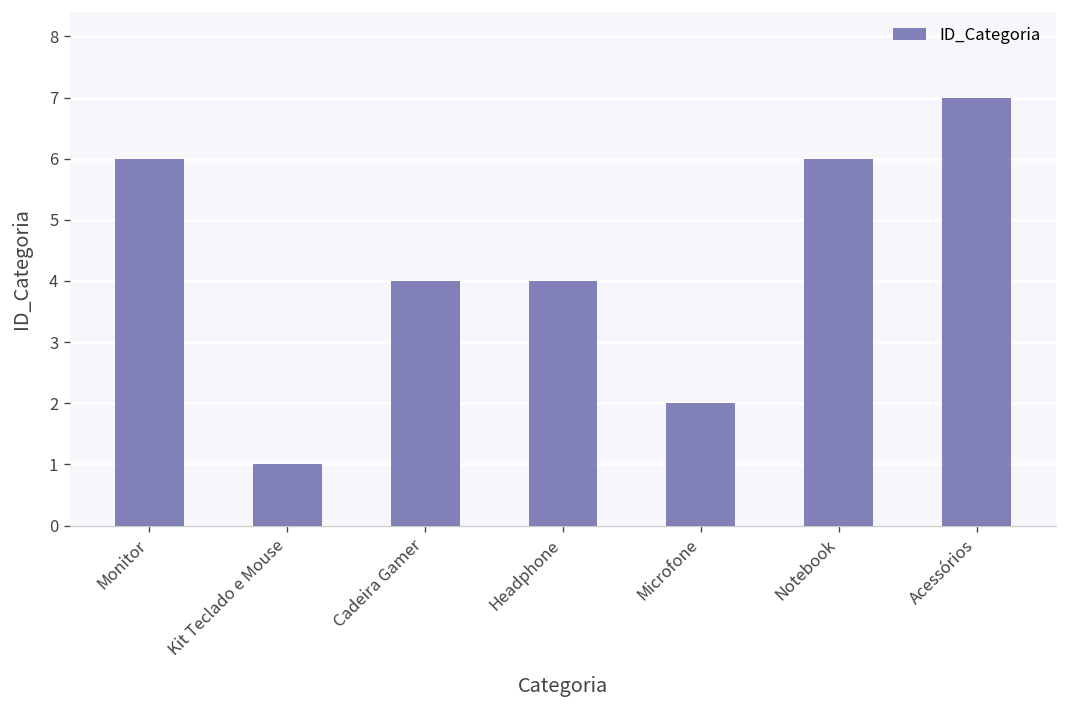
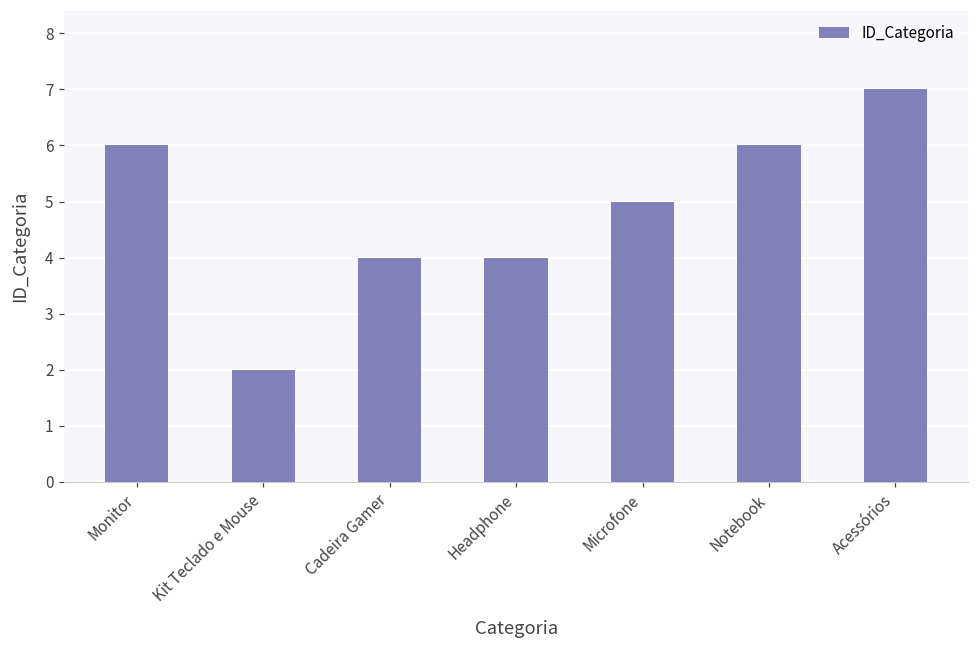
  {
    "Monitor": 6,
-   "Kit Teclado e Mouse": 1,
+   "Kit Teclado e Mouse": 2,
    "Cadeira Gamer": 4,
    "Headphone": 4,
-   "Microfone": 2,
+   "Microfone": 5,
    "Notebook": 6,
    "Acessórios": 7
  }
